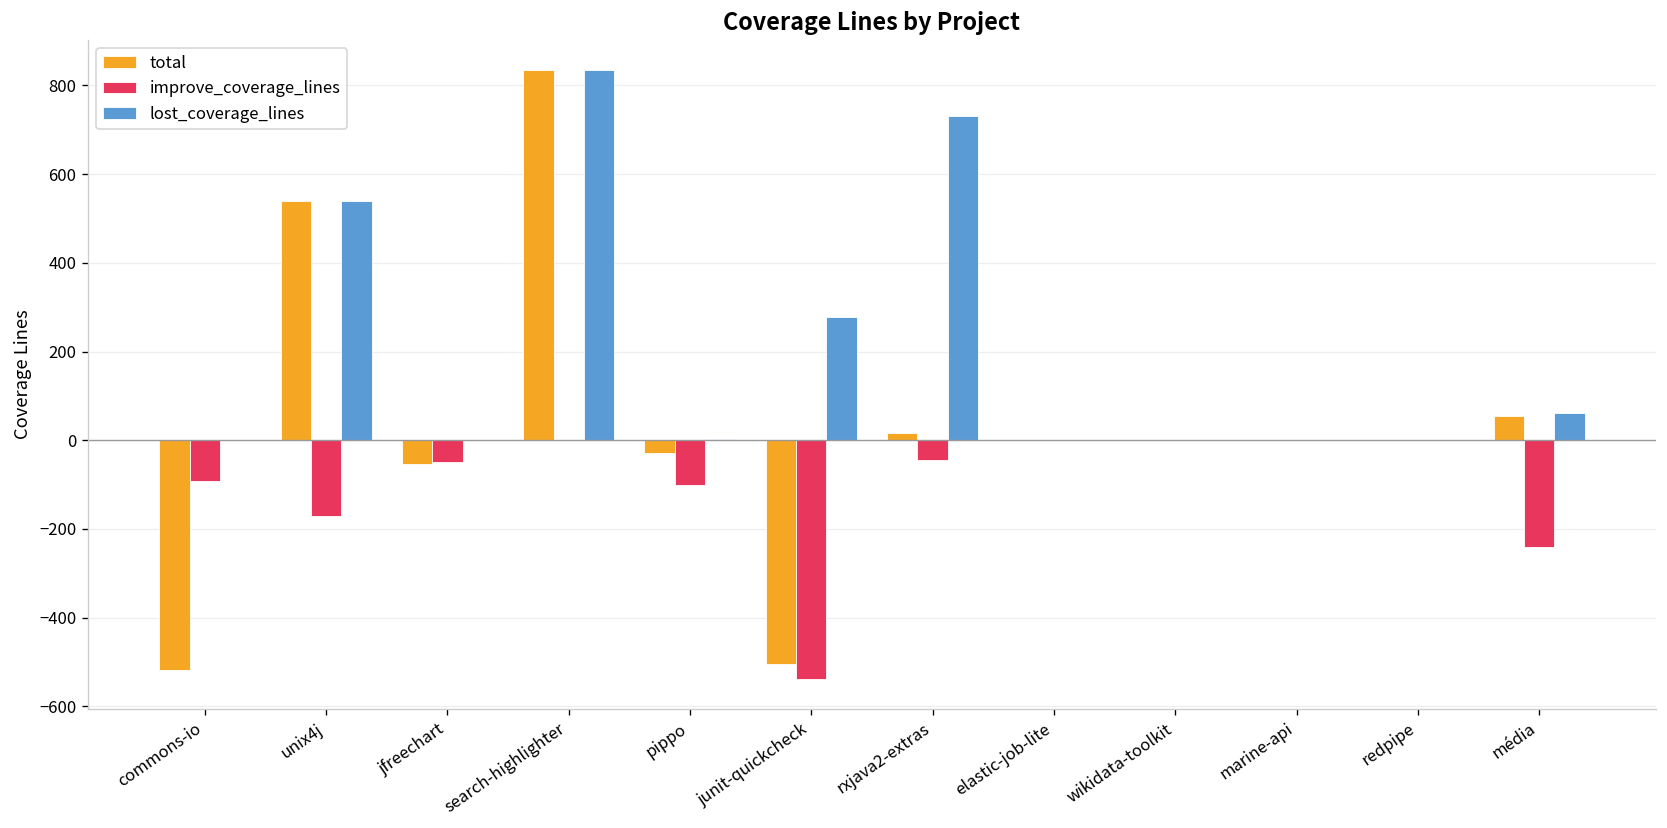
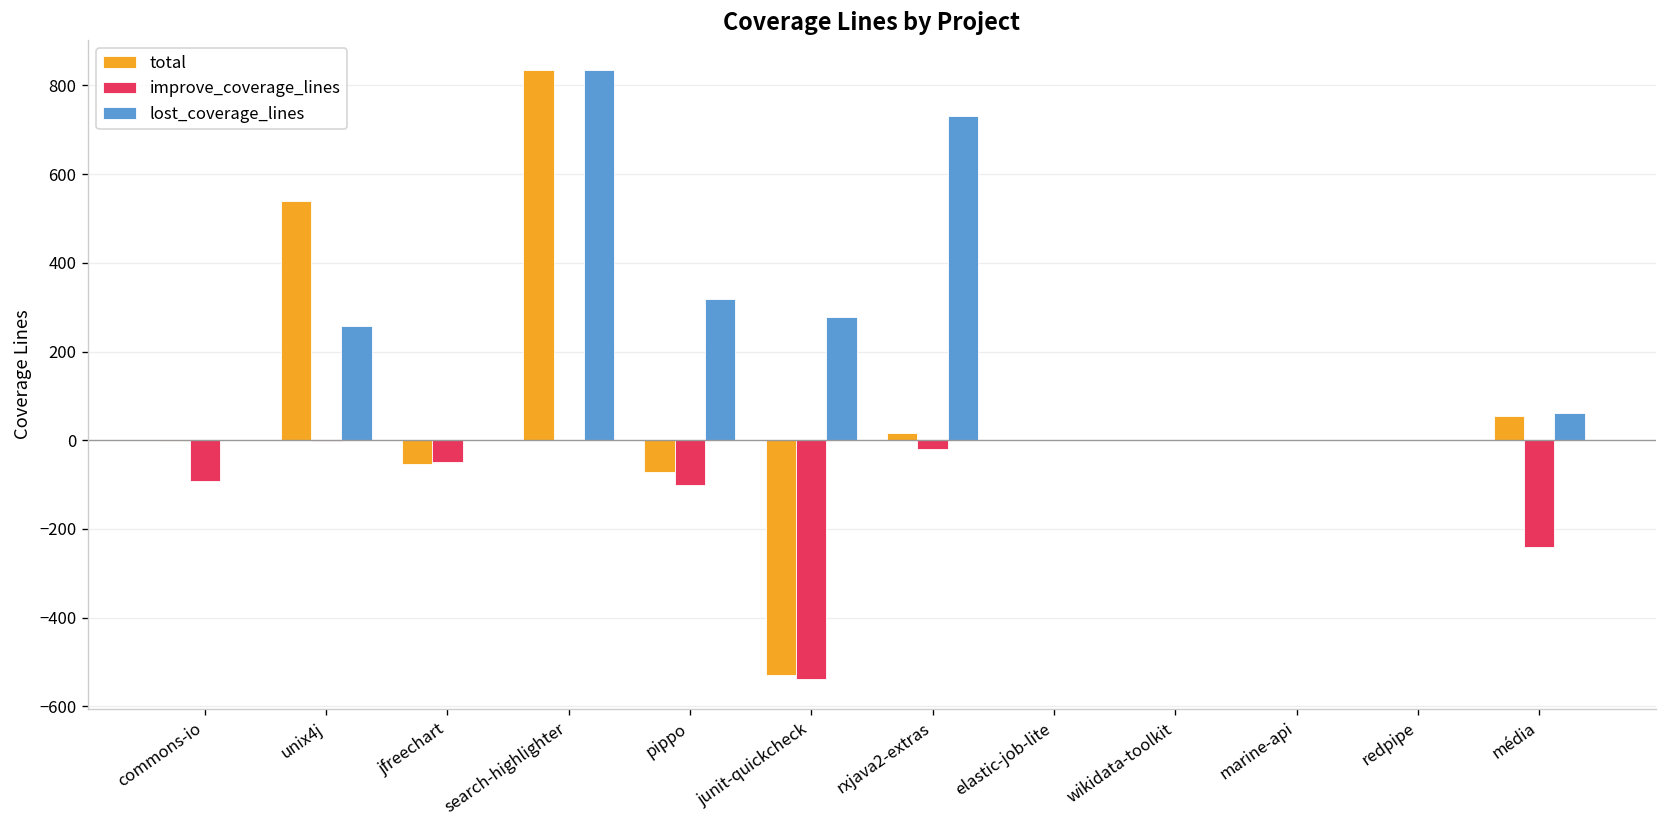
  {
    "total": {
-     "commons-io": -520,
+     "commons-io": 0,
      "unix4j": 540,
      "jfreechart": -50,
      "search-highlighter": 830,
-     "pippo": -30,
-     "junit-quickcheck": -500,
+     "pippo": -70,
+     "junit-quickcheck": -530,
      "rxjava2-extras": 20,
      "elastic-job-lite": 0,
      "wikidata-toolkit": 0,
      "marine-api": 0,
      "redpipe": 0,
      "média": 50
    },
    "improve_coverage_lines": {
      "commons-io": -90,
-     "unix4j": -170,
+     "unix4j": 0,
      "jfreechart": -50,
      "search-highlighter": 0,
      "pippo": -100,
      "junit-quickcheck": -540,
-     "rxjava2-extras": -50,
+     "rxjava2-extras": -20,
      "elastic-job-lite": 0,
      "wikidata-toolkit": 0,
      "marine-api": 0,
      "redpipe": 0,
      "média": -240
    },
    "lost_coverage_lines": {
      "commons-io": 0,
-     "unix4j": 540,
+     "unix4j": 260,
      "jfreechart": 0,
      "search-highlighter": 830,
-     "pippo": 0,
+     "pippo": 320,
      "junit-quickcheck": 280,
      "rxjava2-extras": 730,
      "elastic-job-lite": 0,
      "wikidata-toolkit": 0,
      "marine-api": 0,
      "redpipe": 0,
      "média": 60
    }
  }
